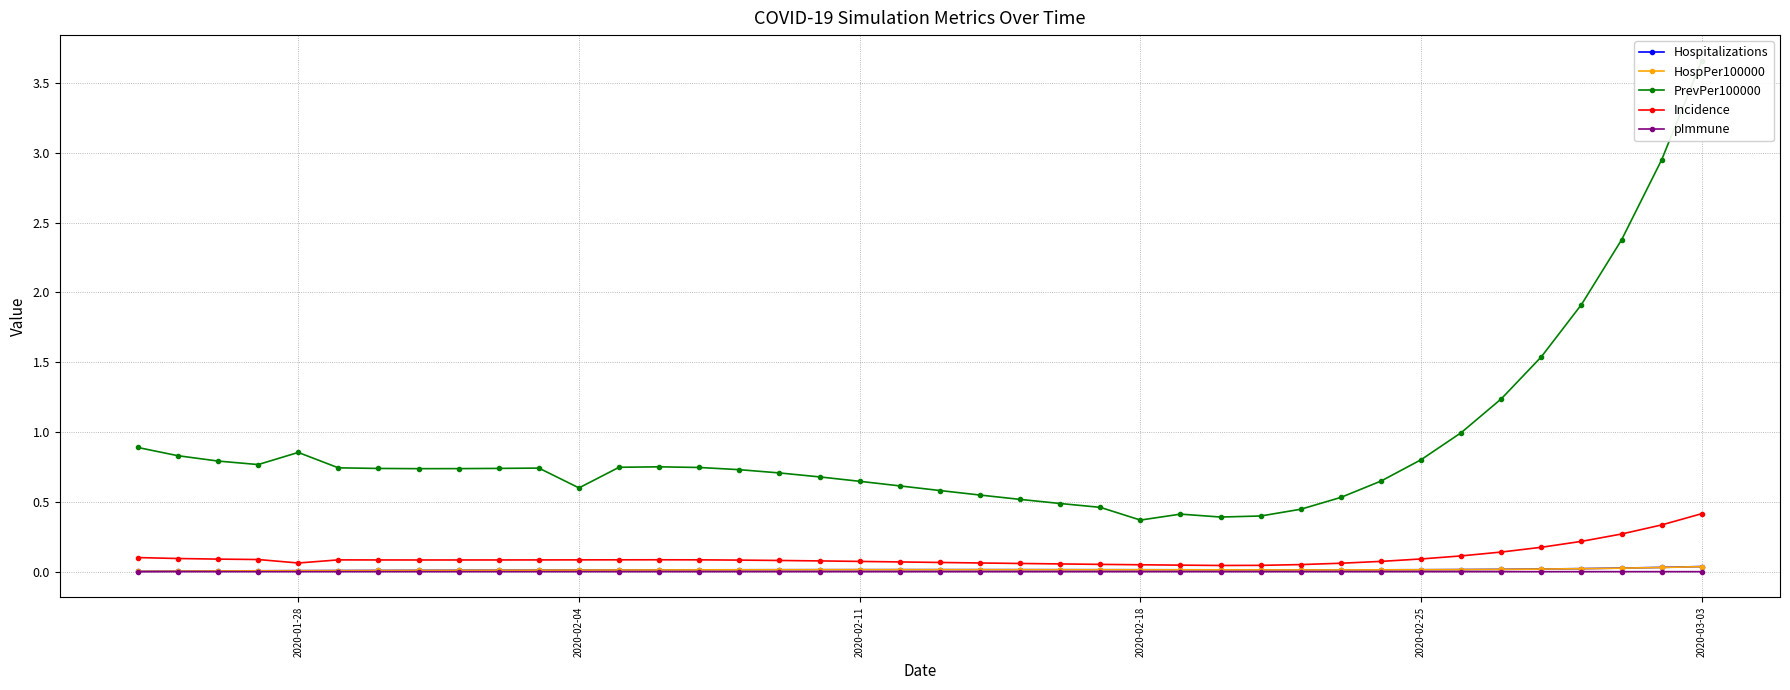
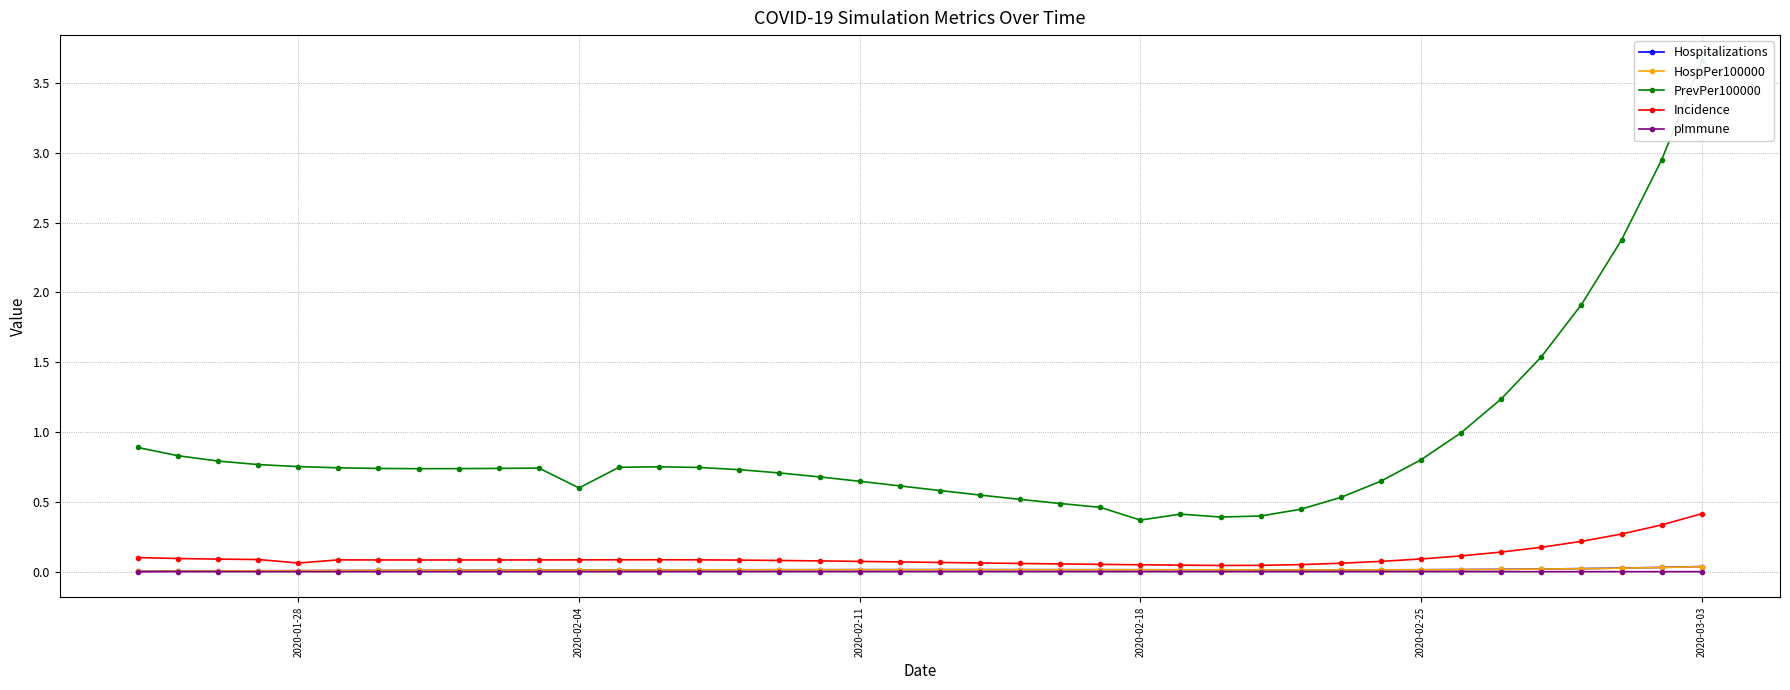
  {
    "PrevPer100000": {
-     "2020-01-28": 0.85,
+     "2020-01-28": 0.75,
      "2020-02-04": 0.60,
      "2020-02-11": 0.65,
      "2020-02-18": 0.37,
      "2020-02-25": 0.80
    },
    "Incidence": {
      "2020-01-28": 0.06,
      "2020-02-04": 0.08,
      "2020-02-11": 0.07,
      "2020-02-18": 0.05,
      "2020-02-25": 0.09,
      "2020-03-03": 0.42
    },
    "pImmune": {
      "2020-03-03": 0.00
    }
  }
